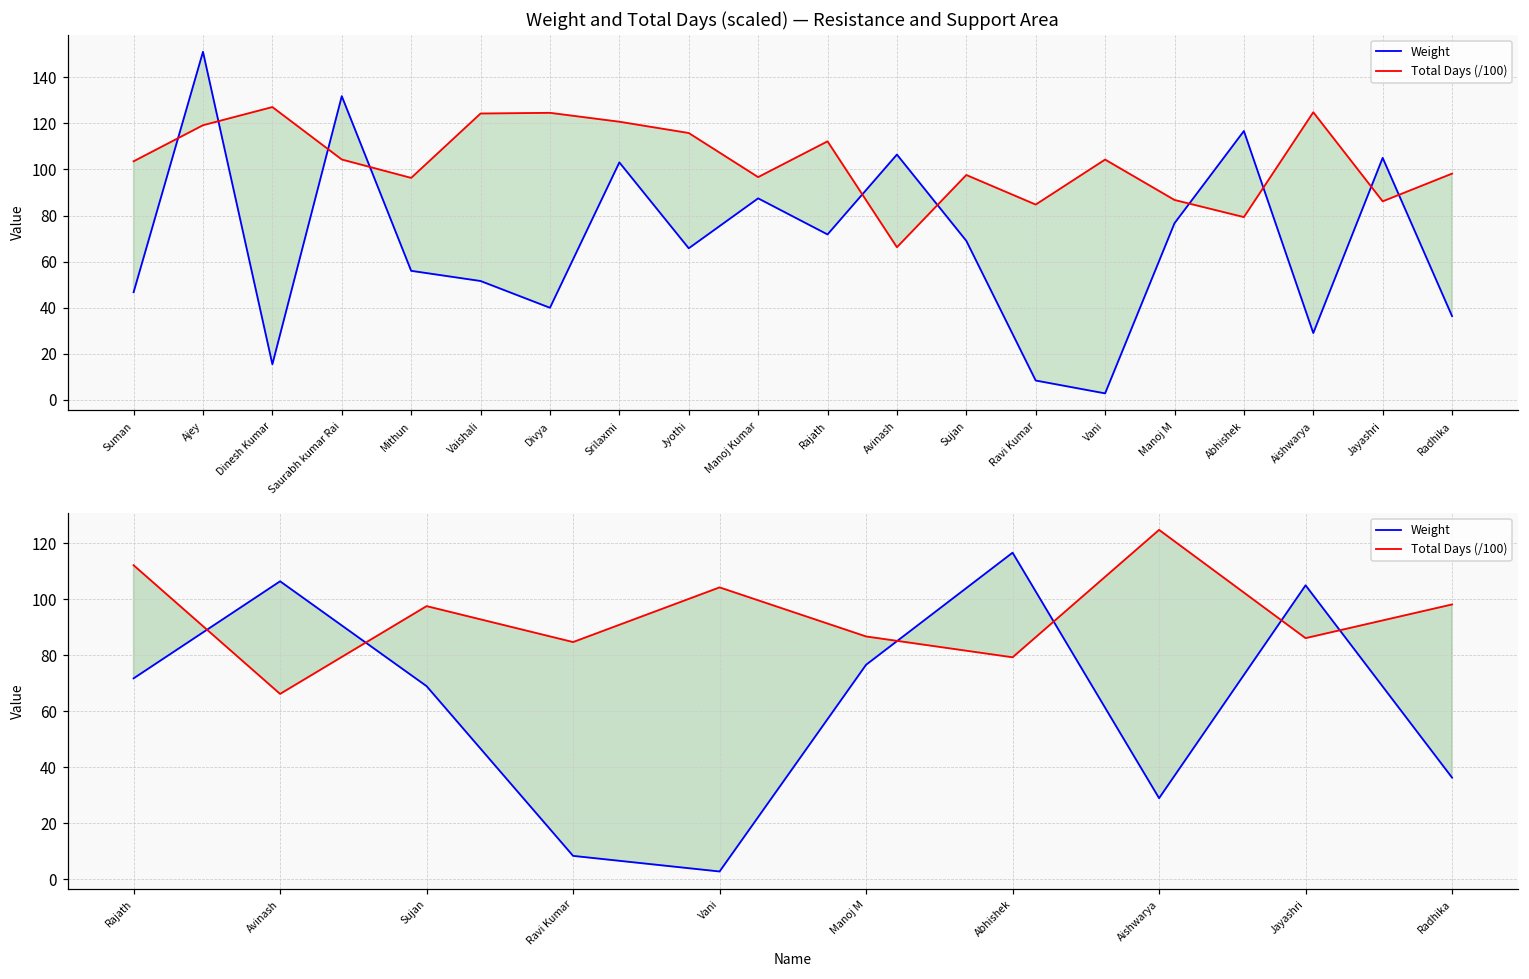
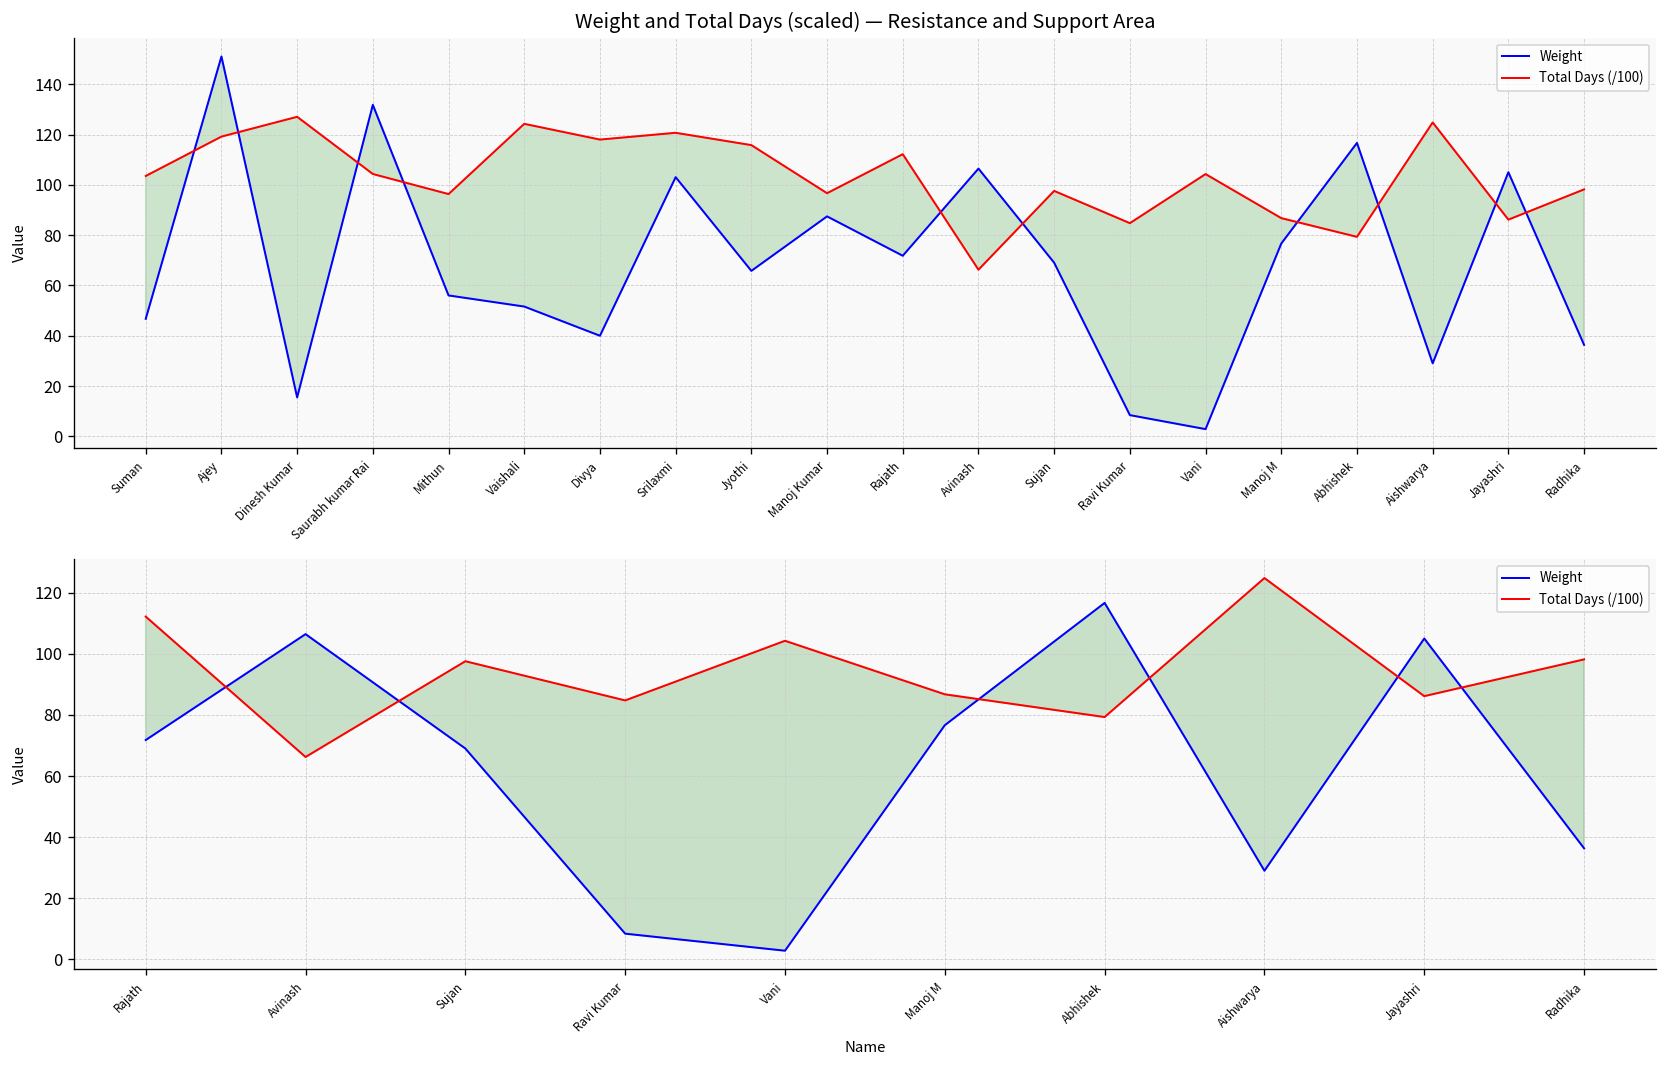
  {
    "Weight and Total Days (scaled) — Resistance and Support Area": {
      "Weight": {
        "Suman": 47,
        "Ajey": 151,
        "Dinesh Kumar": 15,
        "Saurabh kumar Rai": 132,
        "Mithun": 56,
        "Vaishali": 52,
        "Divya": 40,
        "Srilaxmi": 103,
        "Jyothi": 66,
        "Manoj Kumar": 87,
        "Rajath": 72,
        "Avinash": 106,
        "Sujan": 69,
        "Ravi Kumar": 8,
        "Vani": 3,
        "Manoj M": 77,
        "Abhishek": 117,
        "Aishwarya": 29,
        "Jayashri": 105,
        "Radhika": 36
      },
      "Total Days (/100)": {
        "Suman": 104,
        "Ajey": 119,
        "Dinesh Kumar": 127,
        "Saurabh kumar Rai": 104,
        "Mithun": 96,
        "Vaishali": 124,
-       "Divya": 125,
+       "Divya": 118,
        "Srilaxmi": 121,
        "Jyothi": 116,
        "Manoj Kumar": 97,
        "Rajath": 112,
        "Avinash": 66,
        "Sujan": 98,
        "Ravi Kumar": 85,
        "Vani": 104,
        "Manoj M": 87,
        "Abhishek": 79,
        "Aishwarya": 125,
        "Jayashri": 86,
        "Radhika": 98
      }
    }
  }
